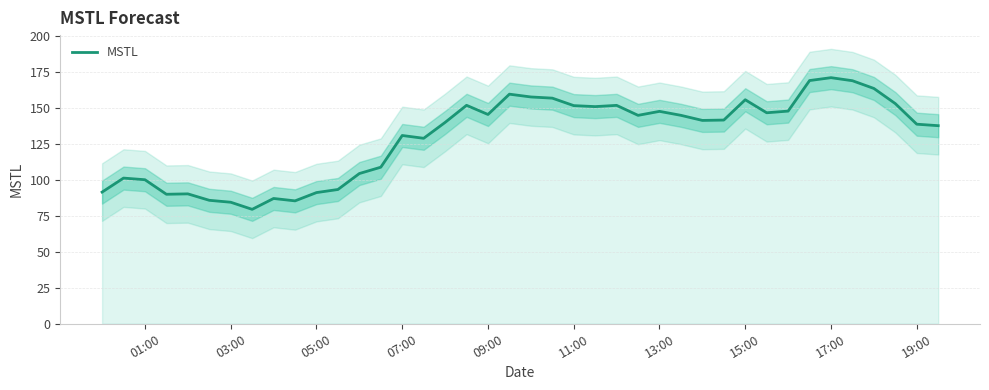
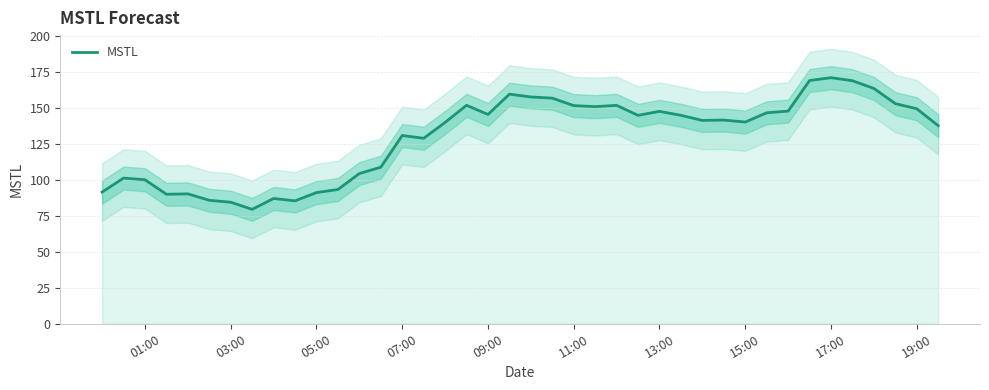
  {
    "MSTL": {
      "01:00": 100,
      "03:00": 84,
      "05:00": 91,
      "07:00": 131,
      "09:00": 145,
      "11:00": 151,
      "13:00": 147,
-     "15:00": 156,
+     "15:00": 140,
      "17:00": 171,
-     "19:00": 139
+     "19:00": 149
    }
  }
